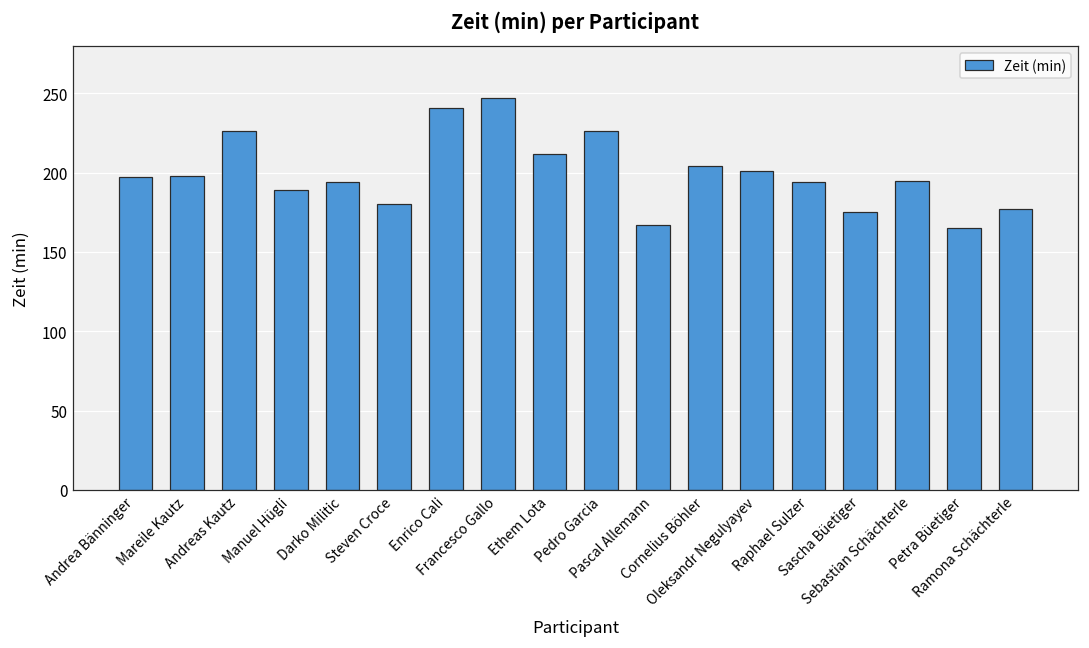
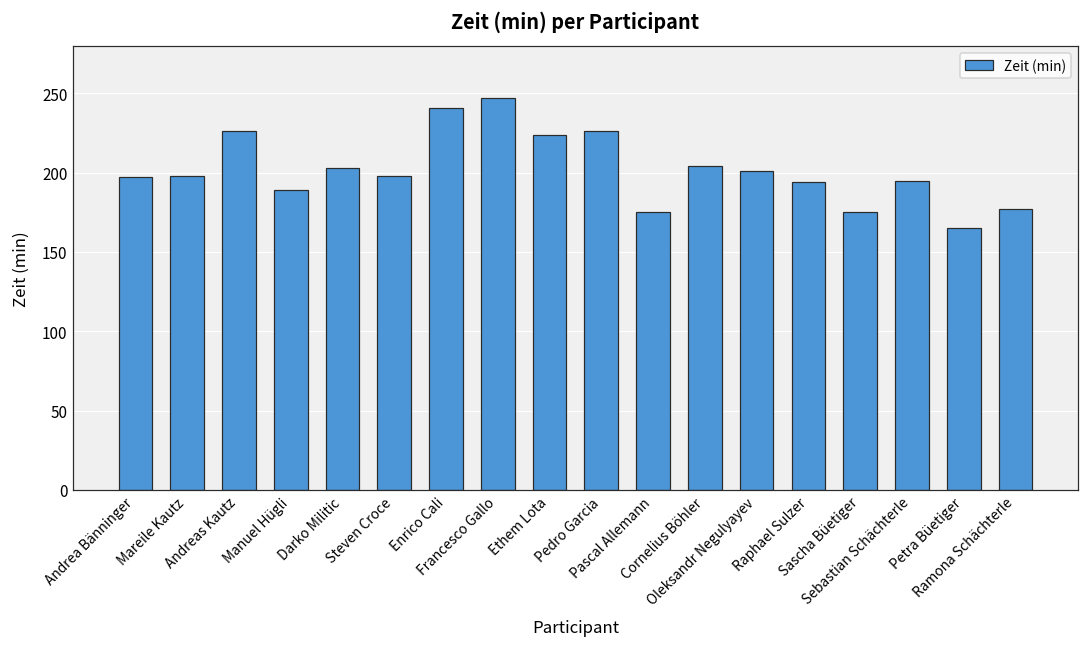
  {
    "Andrea Bänninger": 197,
    "Mareile Kautz": 198,
    "Andreas Kautz": 226,
    "Manuel Hügli": 189,
-   "Darko Militic": 194,
-   "Steven Croce": 180,
+   "Darko Militic": 203,
+   "Steven Croce": 198,
    "Enrico Cali": 241,
    "Francesco Gallo": 247,
-   "Ethem Lota": 212,
+   "Ethem Lota": 224,
    "Pedro Garcia": 226,
-   "Pascal Allemann": 167,
+   "Pascal Allemann": 175,
    "Cornelius Böhler": 204,
    "Oleksandr Negulyayev": 201,
    "Raphael Sulzer": 194,
    "Sascha Büetiger": 175,
    "Sebastian Schächterle": 195,
    "Petra Büetiger": 165,
    "Ramona Schächterle": 177
  }
